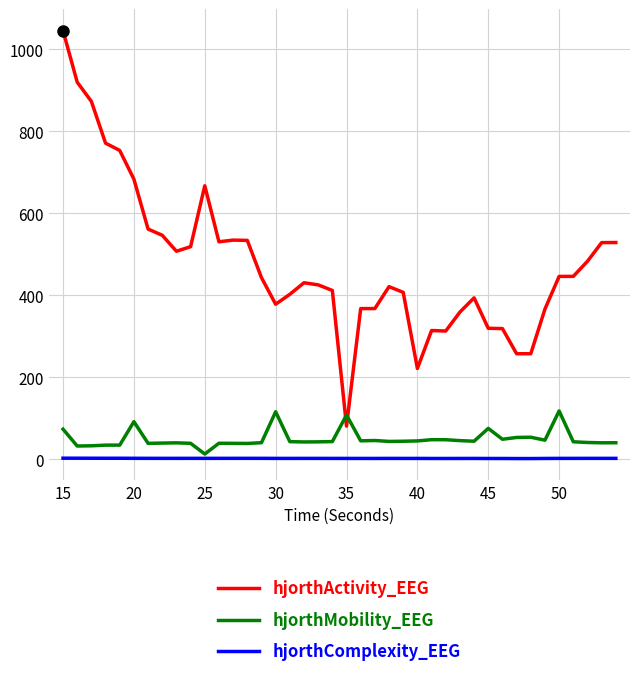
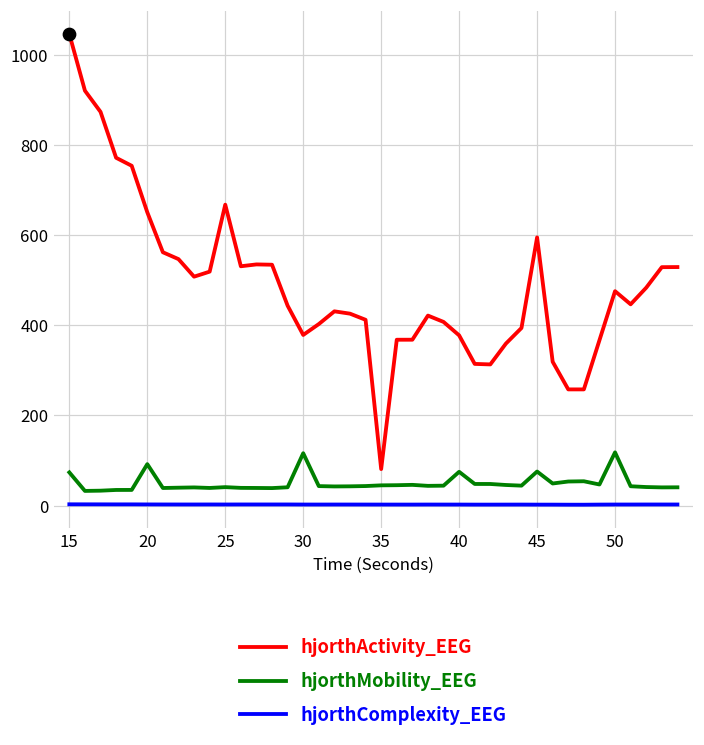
  {
    "hjorthActivity_EEG": {
-     "20": 680,
+     "20": 650,
      "25": 670,
      "30": 380,
      "35": 80,
-     "40": 220,
-     "45": 320,
-     "50": 450
+     "40": 380,
+     "45": 590,
+     "50": 480
    },
    "hjorthMobility_EEG": {
      "15": 70,
      "20": 90,
-     "25": 10,
+     "25": 40,
      "30": 120,
-     "35": 110,
-     "40": 50,
+     "35": 40,
+     "40": 70,
      "45": 80,
      "50": 120
    },
    "hjorthComplexity_EEG": {
      "15": 0,
      "20": 0,
      "25": 0,
      "30": 0,
      "35": 0,
      "40": 0,
      "45": 0,
      "50": 0
    }
  }
